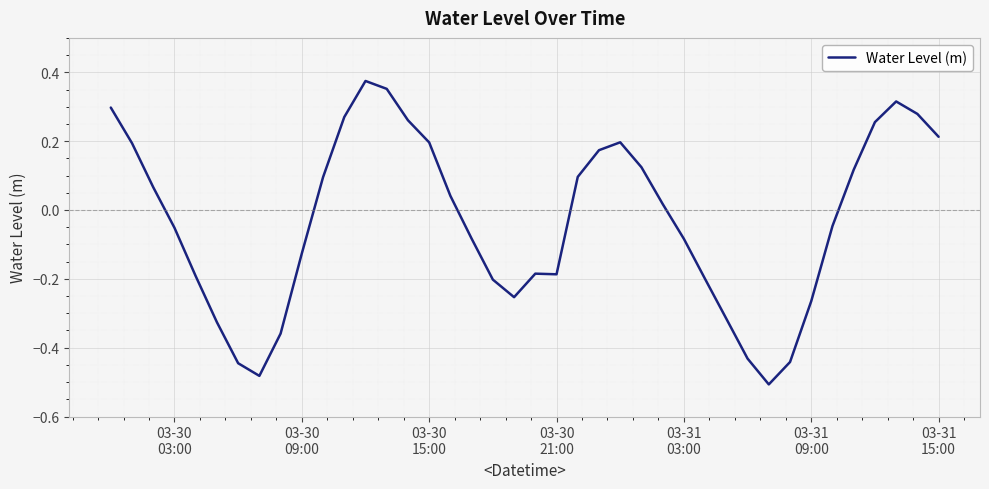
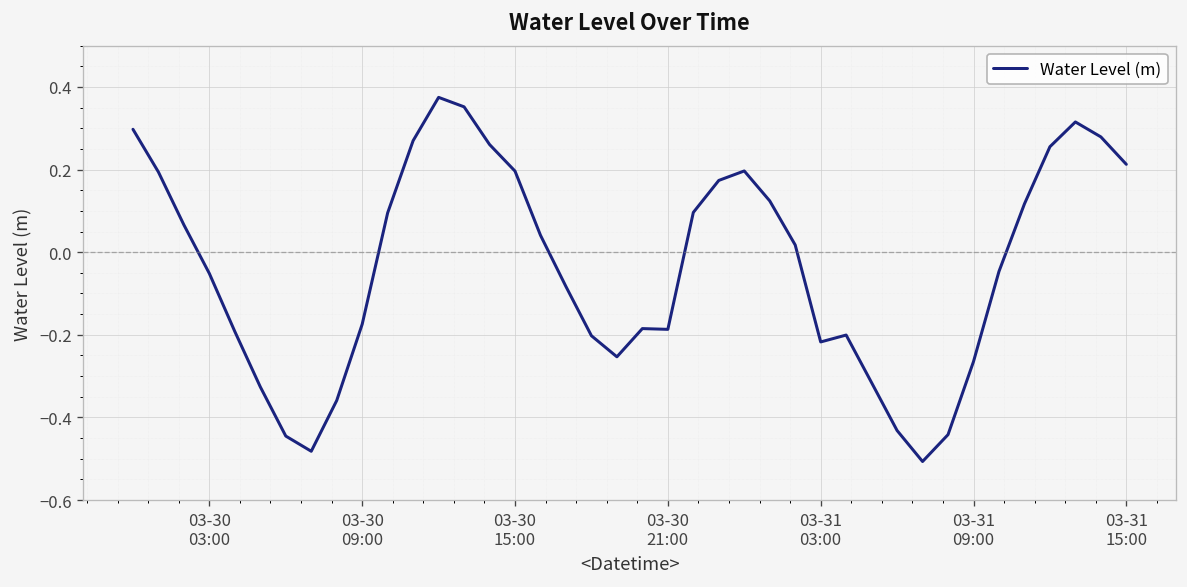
  {
    "03-30 03:00": -0.05,
-   "03-30 09:00": -0.13,
+   "03-30 09:00": -0.17,
    "03-30 15:00": 0.20,
    "03-30 21:00": -0.19,
-   "03-31 03:00": -0.08,
+   "03-31 03:00": -0.22,
    "03-31 09:00": -0.26,
    "03-31 15:00": 0.21
  }
